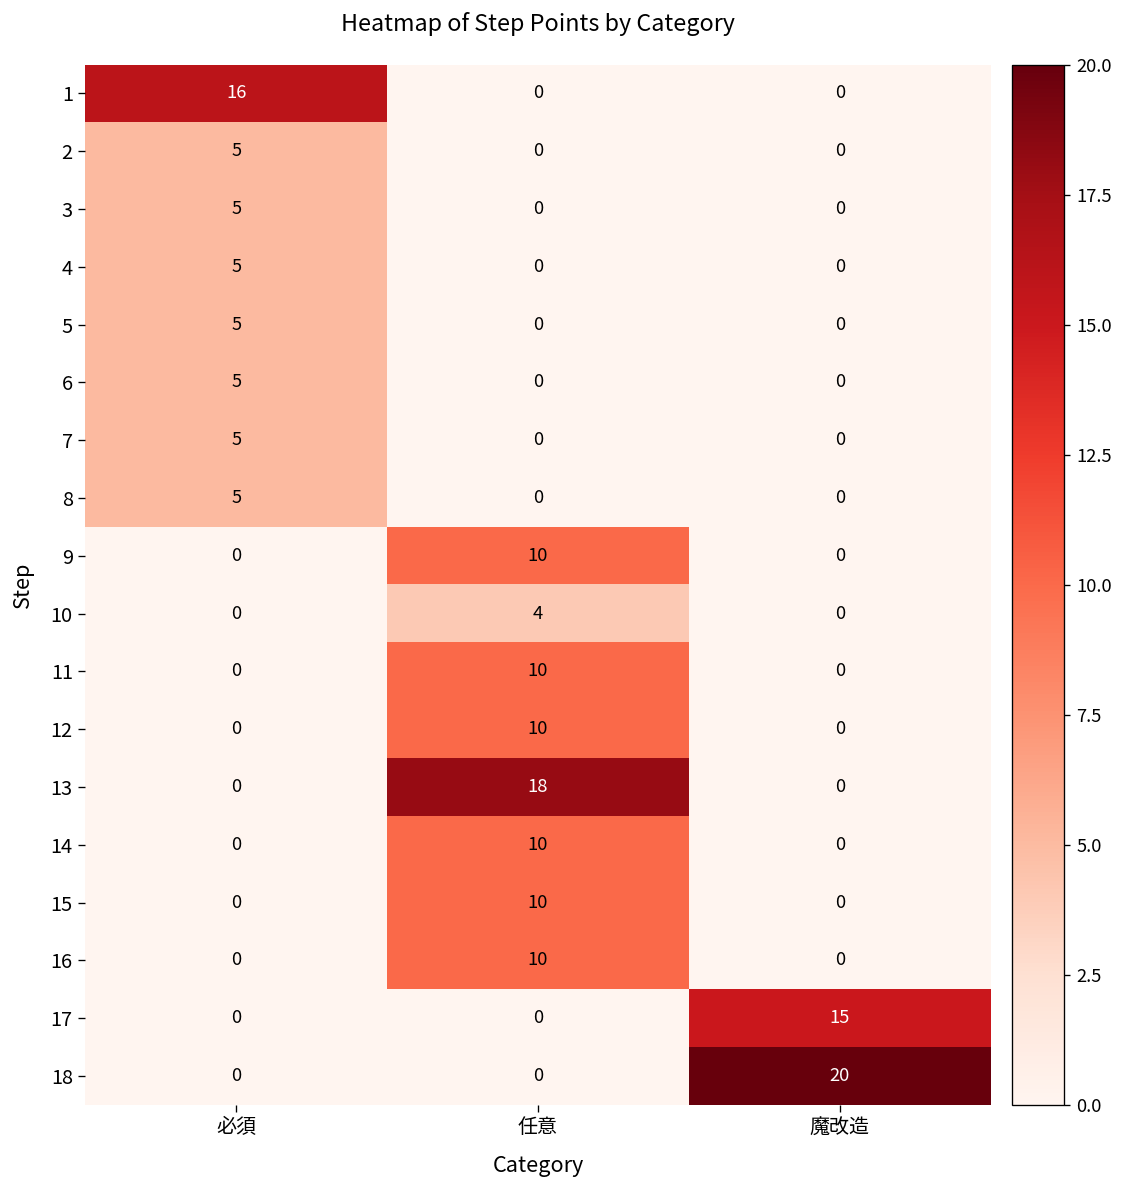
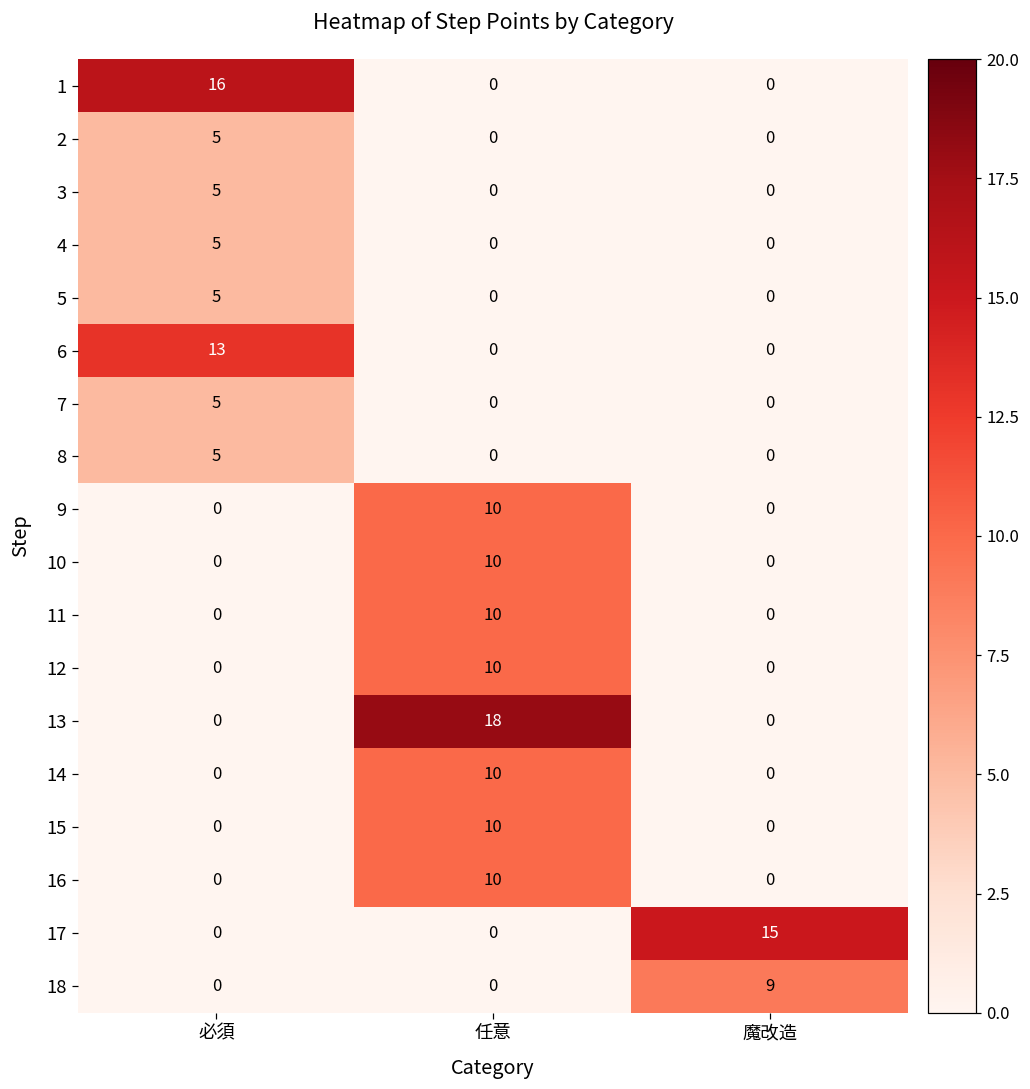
  {
    "1": {
      "必須": 16,
      "任意": 0,
      "魔改造": 0
    },
    "2": {
      "必須": 5,
      "任意": 0,
      "魔改造": 0
    },
    "3": {
      "必須": 5,
      "任意": 0,
      "魔改造": 0
    },
    "4": {
      "必須": 5,
      "任意": 0,
      "魔改造": 0
    },
    "5": {
      "必須": 5,
      "任意": 0,
      "魔改造": 0
    },
    "6": {
-     "必須": 5,
+     "必須": 13,
      "任意": 0,
      "魔改造": 0
    },
    "7": {
      "必須": 5,
      "任意": 0,
      "魔改造": 0
    },
    "8": {
      "必須": 5,
      "任意": 0,
      "魔改造": 0
    },
    "9": {
      "必須": 0,
      "任意": 10,
      "魔改造": 0
    },
    "10": {
      "必須": 0,
-     "任意": 4,
+     "任意": 10,
      "魔改造": 0
    },
    "11": {
      "必須": 0,
      "任意": 10,
      "魔改造": 0
    },
    "12": {
      "必須": 0,
      "任意": 10,
      "魔改造": 0
    },
    "13": {
      "必須": 0,
      "任意": 18,
      "魔改造": 0
    },
    "14": {
      "必須": 0,
      "任意": 10,
      "魔改造": 0
    },
    "15": {
      "必須": 0,
      "任意": 10,
      "魔改造": 0
    },
    "16": {
      "必須": 0,
      "任意": 10,
      "魔改造": 0
    },
    "17": {
      "必須": 0,
      "任意": 0,
      "魔改造": 15
    },
    "18": {
      "必須": 0,
      "任意": 0,
-     "魔改造": 20
+     "魔改造": 9
    }
  }
